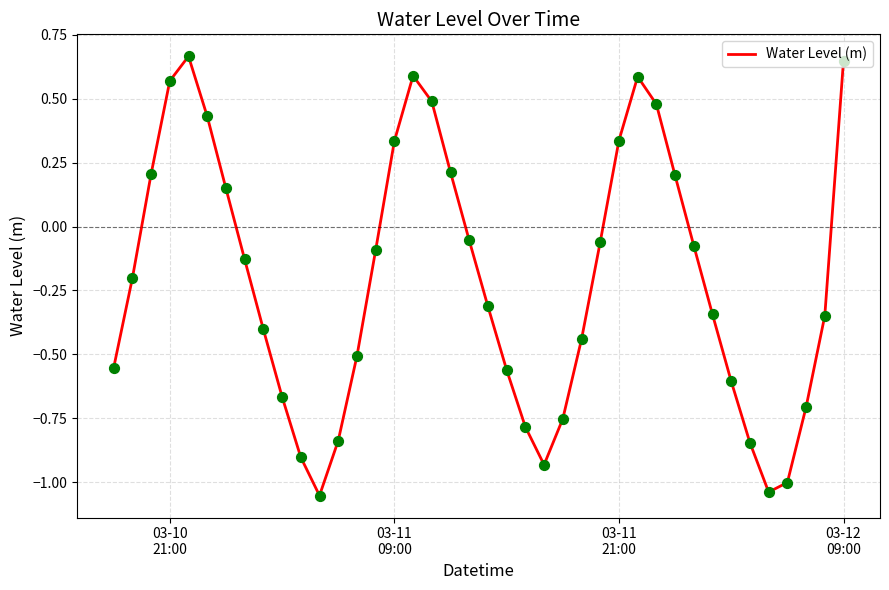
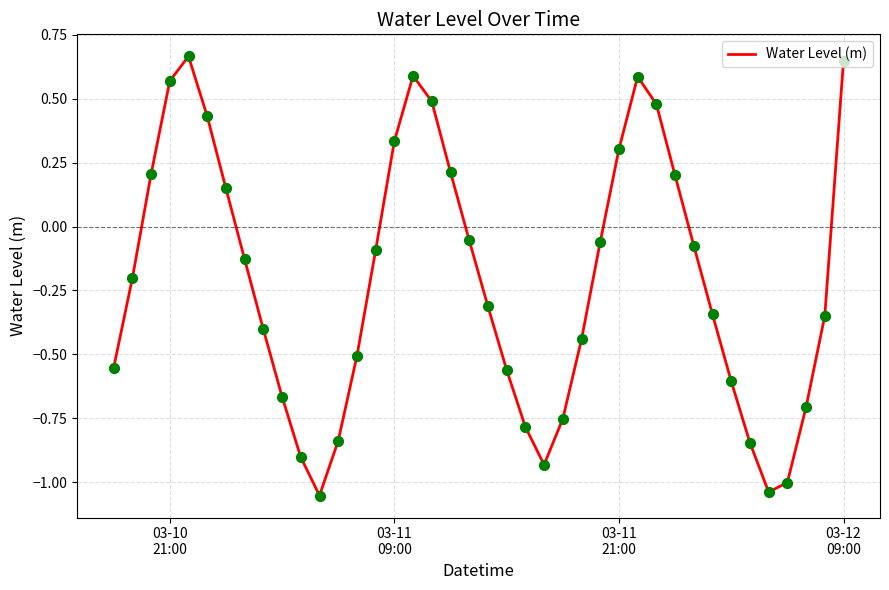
  {
    "03-10 21:00": 0.57,
    "03-11 09:00": 0.33,
-   "03-11 21:00": 0.34
+   "03-11 21:00": 0.30
  }
